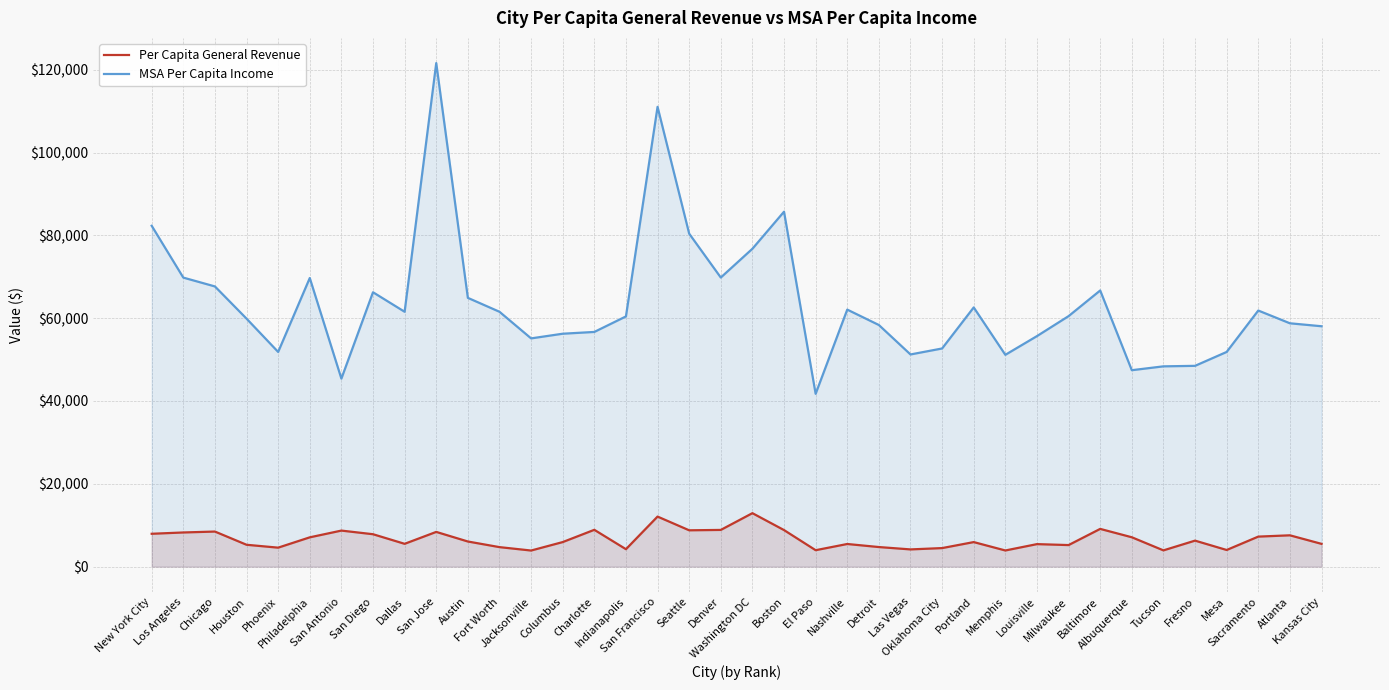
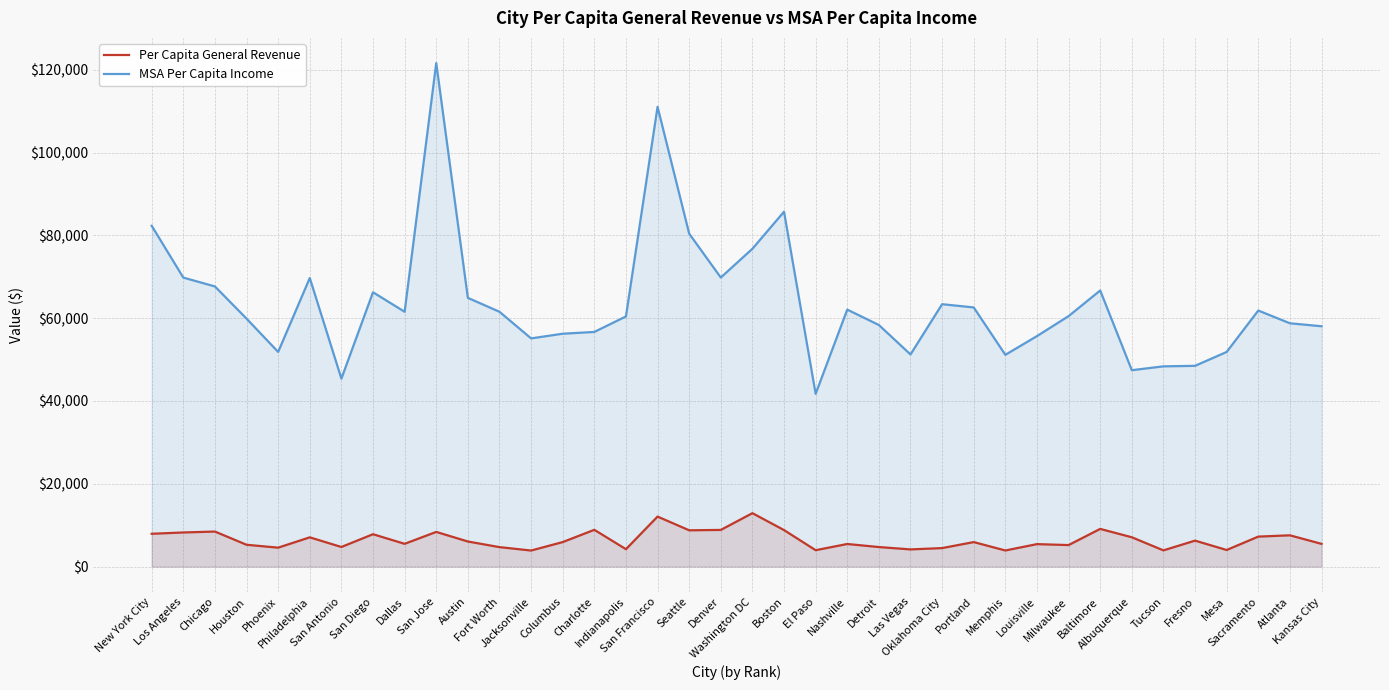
  {
    "Per Capita General Revenue": {
      "New York City": "$8,000",
      "Los Angeles": "$8,000",
      "Chicago": "$8,000",
      "Houston": "$5,000",
      "Phoenix": "$5,000",
      "Philadelphia": "$7,000",
-     "San Antonio": "$9,000",
+     "San Antonio": "$5,000",
      "San Diego": "$8,000",
      "Dallas": "$6,000",
      "San Jose": "$8,000",
      "Austin": "$6,000",
      "Fort Worth": "$5,000",
      "Jacksonville": "$4,000",
      "Columbus": "$6,000",
      "Charlotte": "$9,000",
      "Indianapolis": "$4,000",
      "San Francisco": "$12,000",
      "Seattle": "$9,000",
      "Denver": "$9,000",
      "Washington DC": "$13,000",
      "Boston": "$9,000",
      "El Paso": "$4,000",
      "Nashville": "$5,000",
      "Detroit": "$5,000",
      "Las Vegas": "$4,000",
      "Oklahoma City": "$4,000",
      "Portland": "$6,000",
      "Memphis": "$4,000",
      "Louisville": "$5,000",
      "Milwaukee": "$5,000",
      "Baltimore": "$9,000",
      "Albuquerque": "$7,000",
      "Tucson": "$4,000",
      "Fresno": "$6,000",
      "Mesa": "$4,000",
      "Sacramento": "$7,000",
      "Atlanta": "$8,000",
      "Kansas City": "$6,000"
    },
    "MSA Per Capita Income": {
      "New York City": "$82,000",
      "Los Angeles": "$70,000",
      "Chicago": "$68,000",
      "Houston": "$60,000",
      "Phoenix": "$52,000",
      "Philadelphia": "$70,000",
      "San Antonio": "$45,000",
      "San Diego": "$66,000",
      "Dallas": "$62,000",
      "San Jose": "$122,000",
      "Austin": "$65,000",
      "Fort Worth": "$62,000",
      "Jacksonville": "$55,000",
      "Columbus": "$56,000",
      "Charlotte": "$57,000",
      "Indianapolis": "$60,000",
      "San Francisco": "$111,000",
      "Seattle": "$80,000",
      "Denver": "$70,000",
      "Washington DC": "$77,000",
      "Boston": "$86,000",
      "El Paso": "$42,000",
      "Nashville": "$62,000",
      "Detroit": "$58,000",
      "Las Vegas": "$51,000",
-     "Oklahoma City": "$53,000",
+     "Oklahoma City": "$63,000",
      "Portland": "$63,000",
      "Memphis": "$51,000",
      "Louisville": "$56,000",
      "Milwaukee": "$60,000",
      "Baltimore": "$67,000",
      "Albuquerque": "$47,000",
      "Tucson": "$48,000",
      "Fresno": "$48,000",
      "Mesa": "$52,000",
      "Sacramento": "$62,000",
      "Atlanta": "$59,000",
      "Kansas City": "$58,000"
    }
  }
